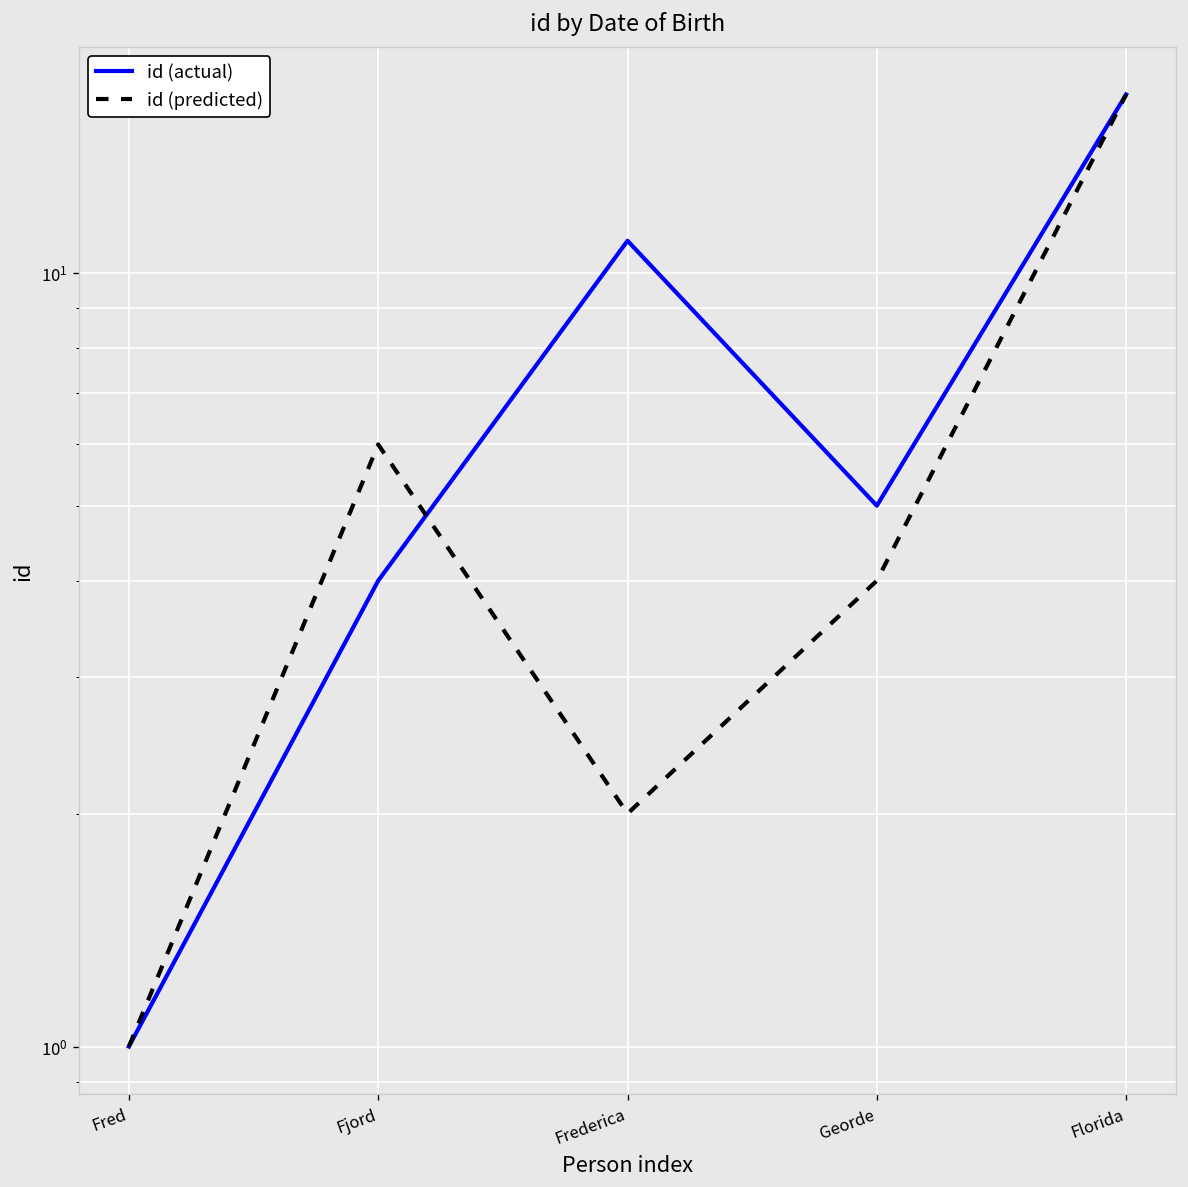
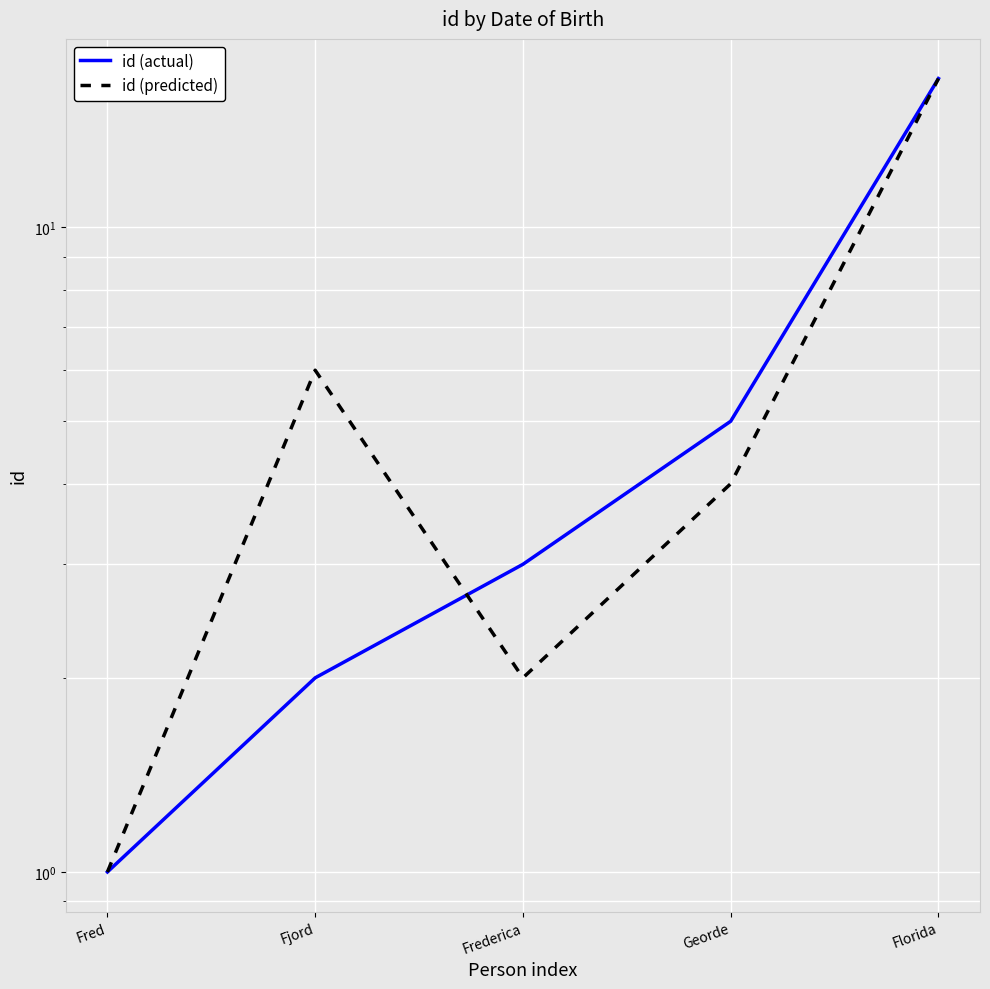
  {
    "id (actual)": {
-     "Fjord": 4,
-     "Frederica": 11,
+     "Fjord": 2,
+     "Frederica": 3,
      "Georde": 5
    },
    "id (predicted)": {
      "Fjord": 6,
      "Frederica": 2,
      "Georde": 4
    }
  }
